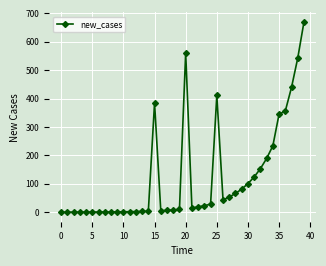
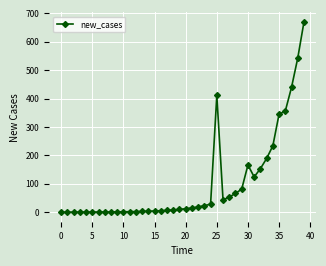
  {
    "0": 0,
    "5": 0,
    "10": 0,
-   "15": 390,
-   "20": 560,
+   "15": 0,
+   "20": 10,
    "25": 410,
-   "30": 100,
+   "30": 170,
    "35": 350
  }
